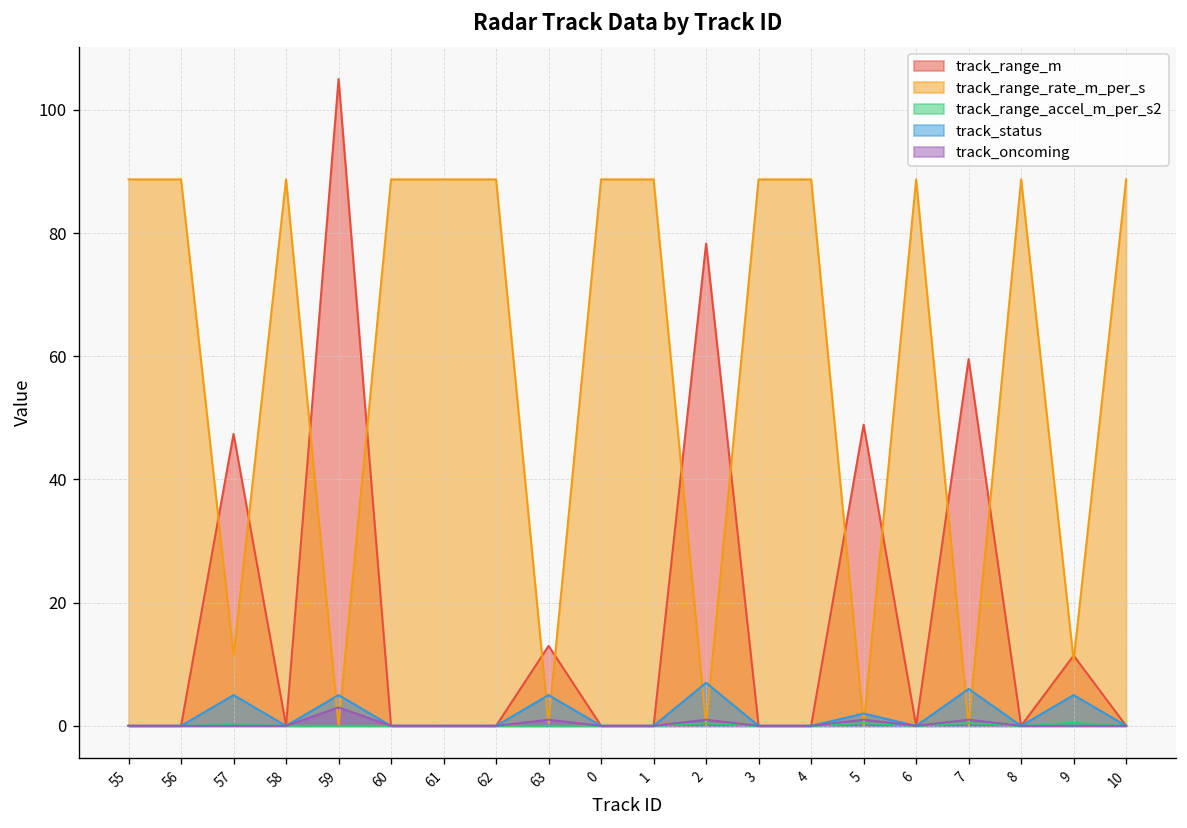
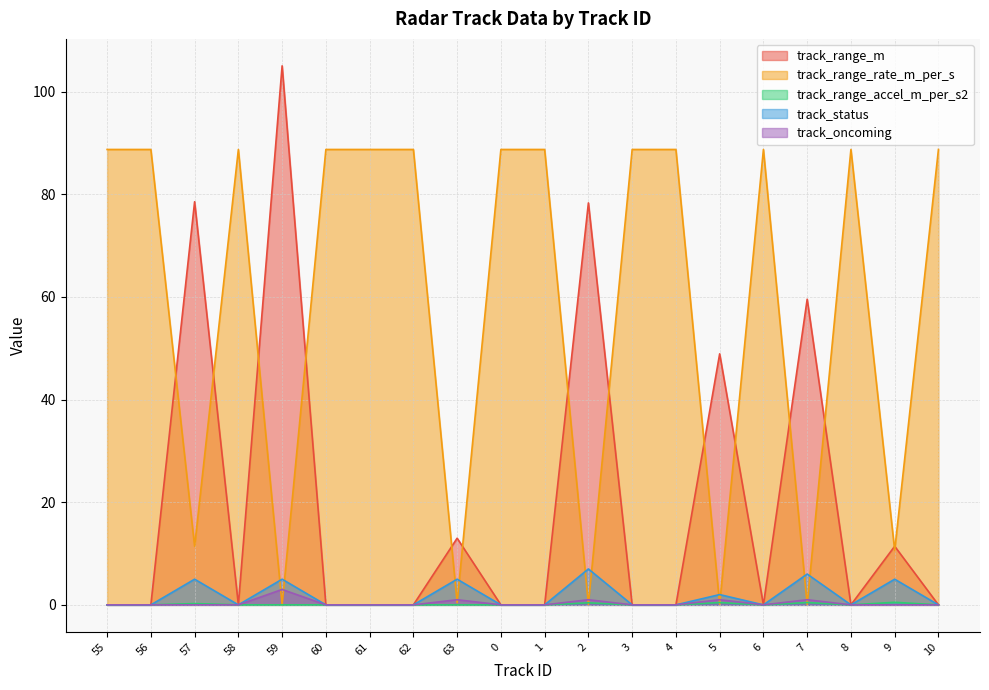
  {
    "track_range_m": {
-     "57": 47,
+     "57": 79,
      "59": 105,
      "63": 13,
      "2": 78,
      "5": 49,
      "7": 60,
      "9": 11
    },
    "track_range_rate_m_per_s": {
      "55": 89,
      "56": 89,
      "57": 11,
      "58": 89,
      "60": 89,
      "61": 89,
      "62": 89,
      "0": 89,
      "1": 89,
      "3": 89,
      "4": 89,
      "6": 89,
      "8": 89,
      "9": 11,
      "10": 89
    },
    "track_range_accel_m_per_s2": {
      "9": 1
    },
    "track_status": {
      "57": 5,
      "59": 5,
      "63": 5,
      "2": 7,
      "5": 2,
      "7": 6,
      "9": 5
    },
    "track_oncoming": {
      "59": 3,
      "63": 1,
      "2": 1,
      "5": 1,
      "7": 1,
      "9": 0
    }
  }
